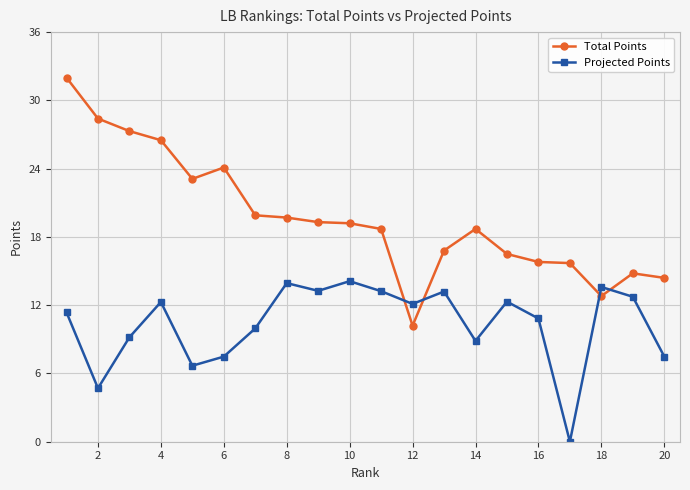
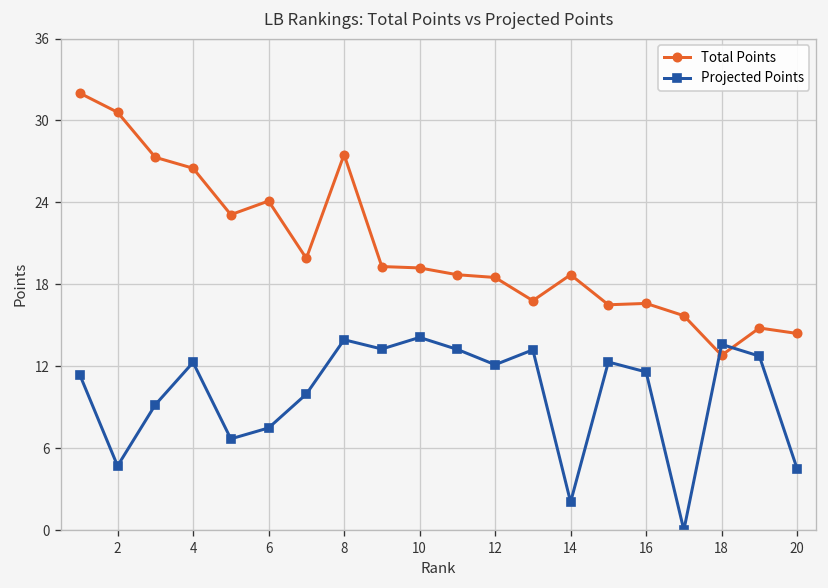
  {
    "Total Points": {
-     "2": 28.4,
+     "2": 30.6,
      "4": 26.5,
      "6": 24.1,
-     "8": 19.7,
+     "8": 27.5,
      "10": 19.2,
-     "12": 10.2,
+     "12": 18.5,
      "14": 18.7,
-     "16": 15.8,
+     "16": 16.6,
      "18": 12.8,
      "20": 14.4
    },
    "Projected Points": {
      "2": 4.7,
      "4": 12.3,
      "6": 7.5,
      "8": 13.9,
      "10": 14.1,
      "12": 12.1,
-     "14": 8.9,
-     "16": 10.8,
+     "14": 2.1,
+     "16": 11.6,
      "18": 13.6,
-     "20": 7.5
+     "20": 4.5
    }
  }
